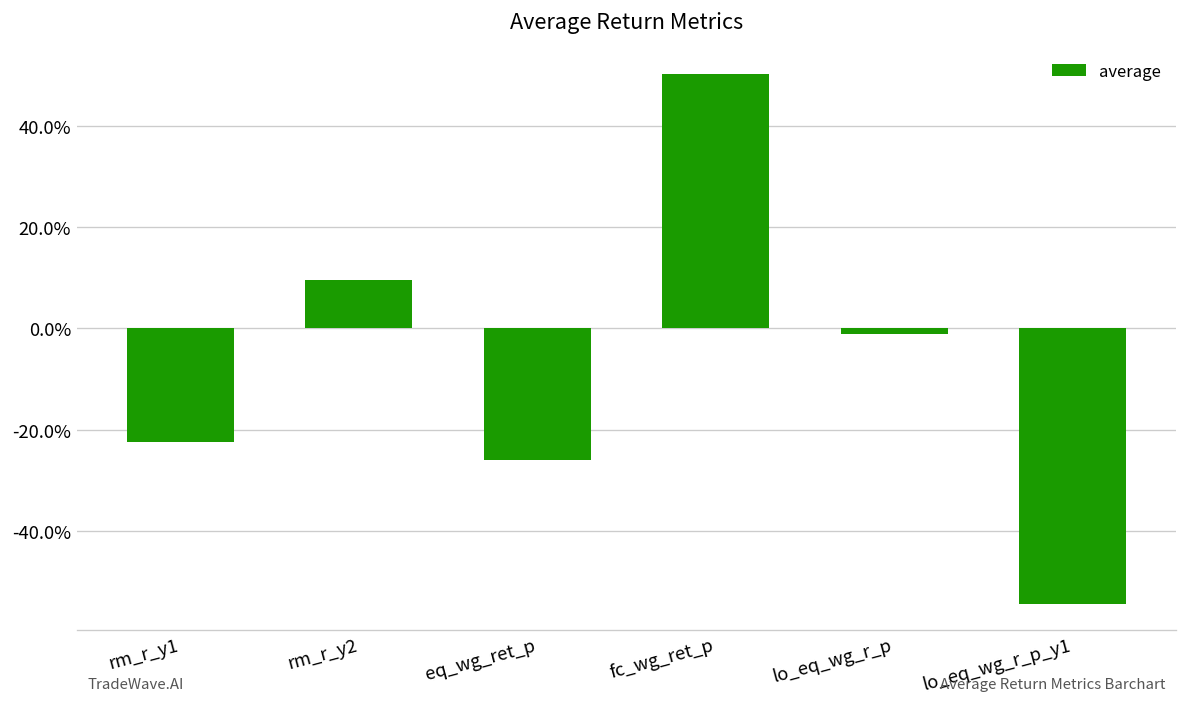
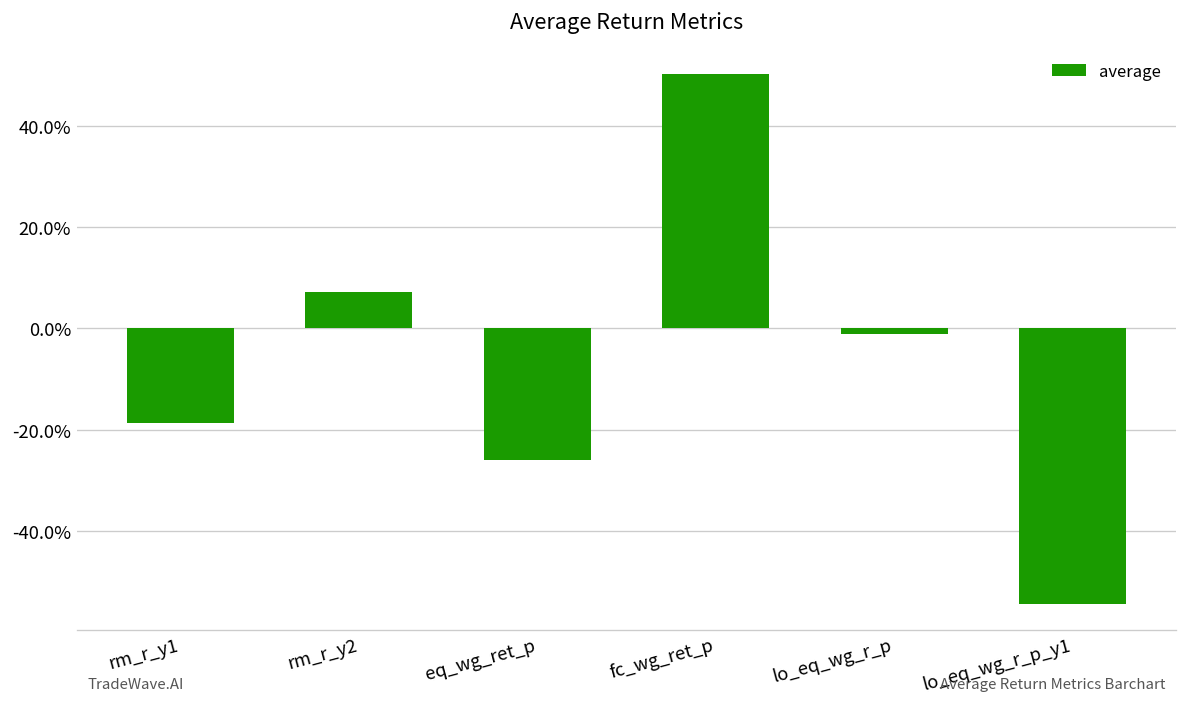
  {
-   "rm_r_y1": "-22%",
-   "rm_r_y2": "10%",
+   "rm_r_y1": "-19%",
+   "rm_r_y2": "7%",
    "eq_wg_ret_p": "-26%",
    "fc_wg_ret_p": "50%",
    "lo_eq_wg_r_p": "-1%",
    "lo_eq_wg_r_p_y1": "-54%"
  }
